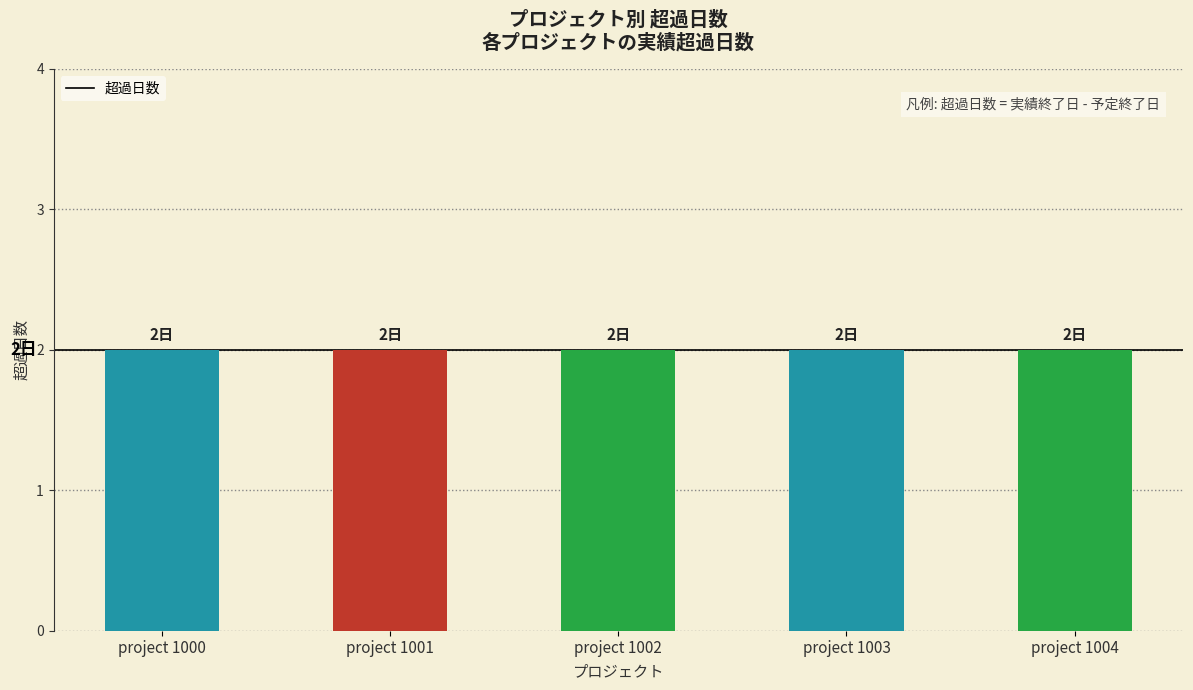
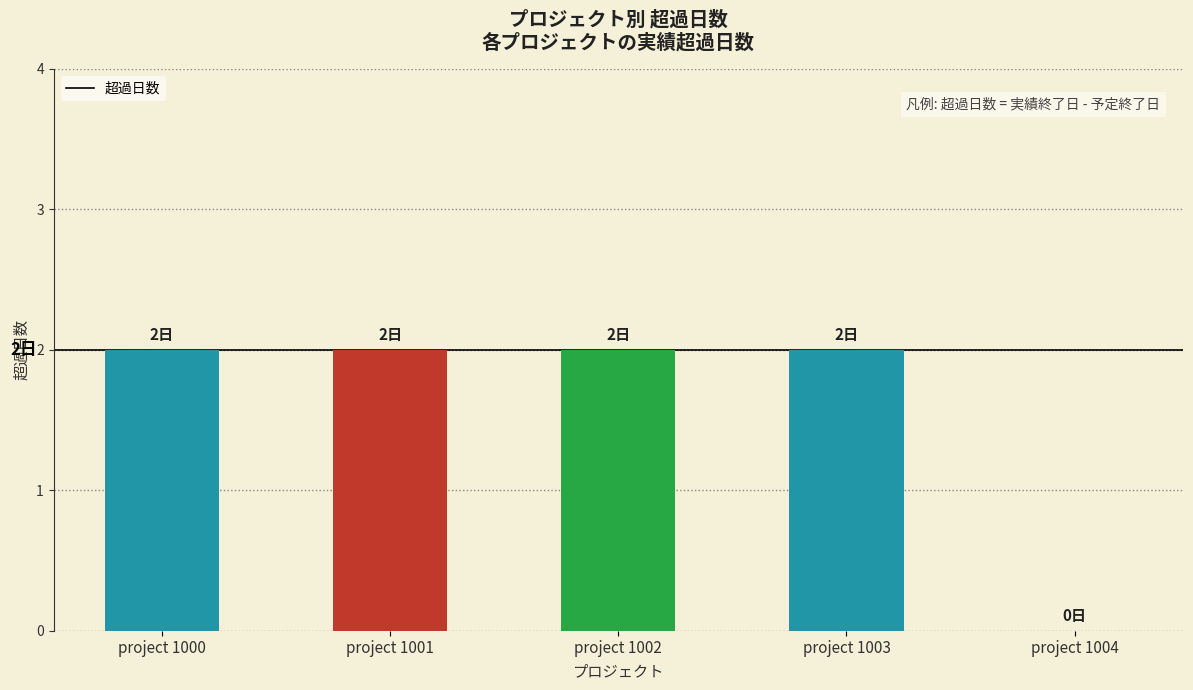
  {
    "project 1000": "2日",
    "project 1001": "2日",
    "project 1002": "2日",
    "project 1003": "2日",
-   "project 1004": "2日"
+   "project 1004": "0日"
  }
